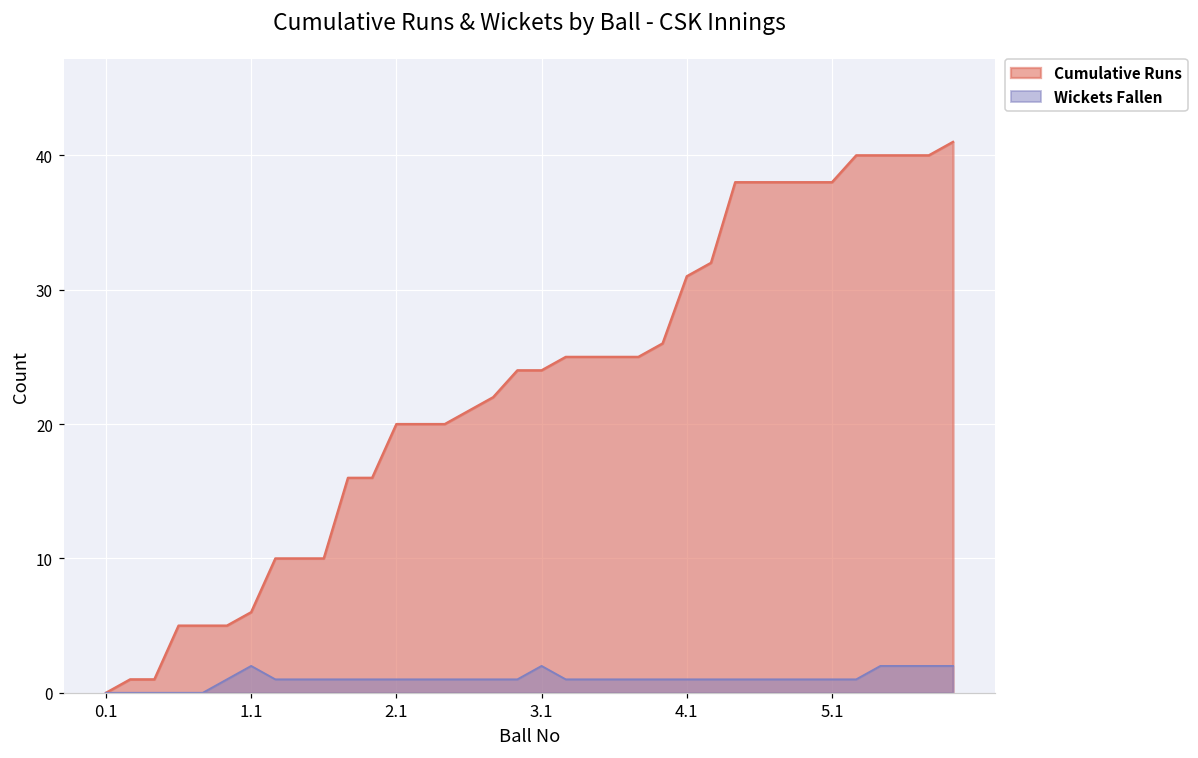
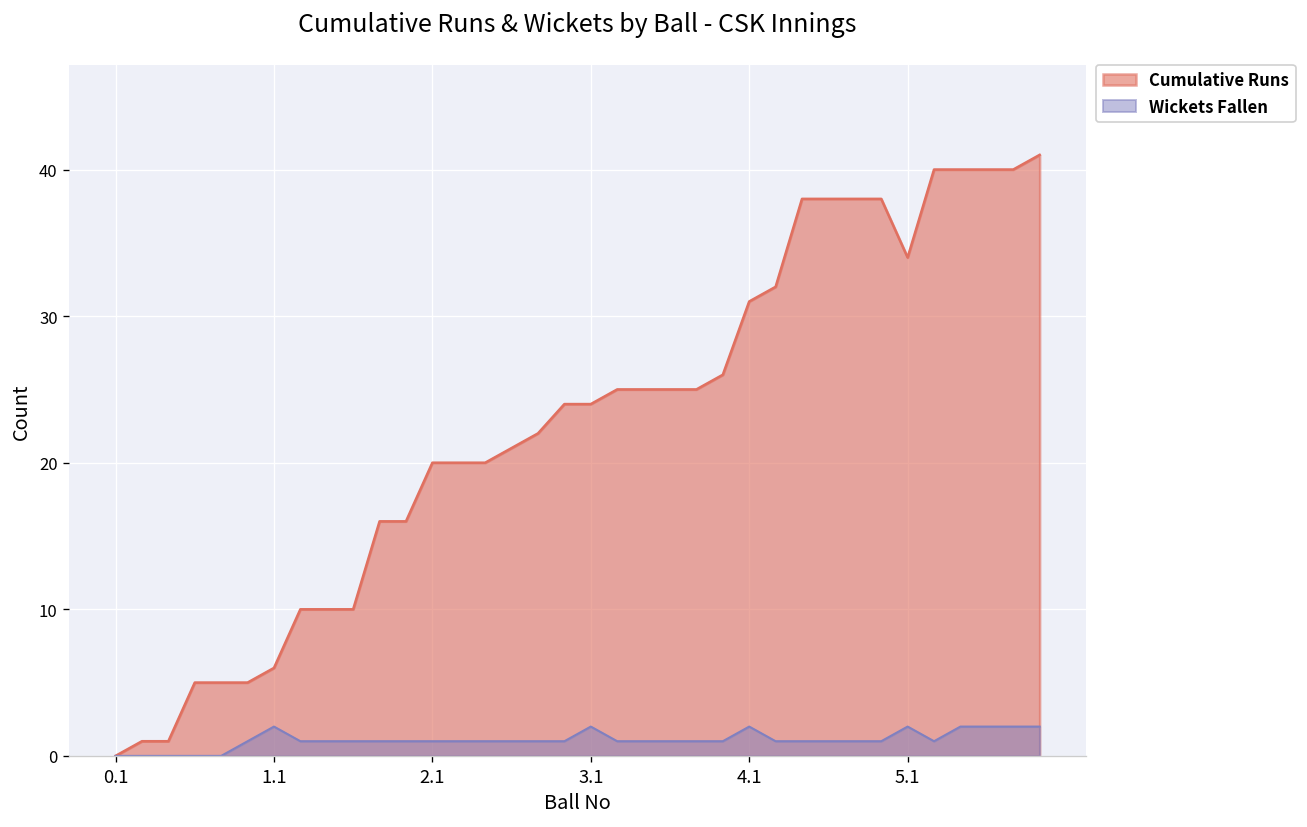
  {
    "Cumulative Runs": {
      "1.1": 6,
      "2.1": 20,
      "3.1": 24,
      "4.1": 31,
-     "5.1": 38
+     "5.1": 34
    },
    "Wickets Fallen": {
      "1.1": 2,
      "2.1": 1,
      "3.1": 2,
-     "4.1": 1,
-     "5.1": 1
+     "4.1": 2,
+     "5.1": 2
    }
  }
